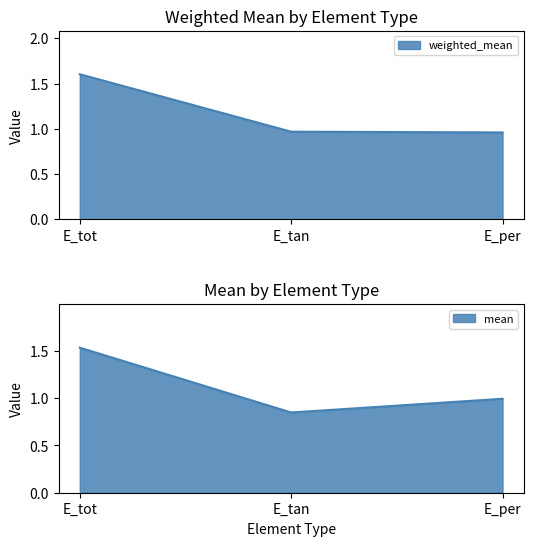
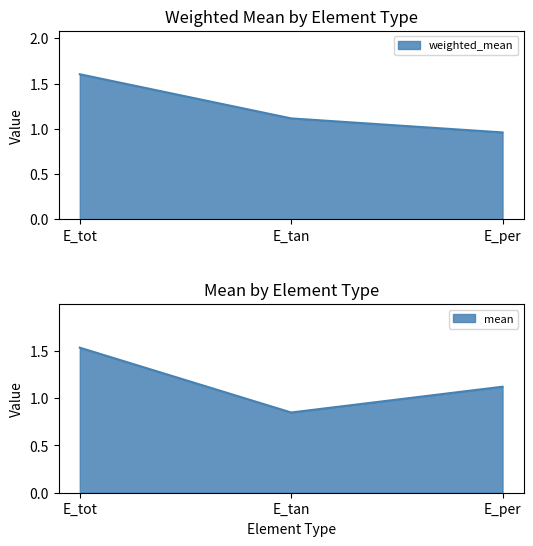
  {
    "Weighted Mean by Element Type": {
      "E_tot": 1.6,
-     "E_tan": 1.0,
+     "E_tan": 1.1,
      "E_per": 1.0
    },
    "Mean by Element Type": {
      "E_tot": 1.5,
      "E_tan": 0.8,
-     "E_per": 1.0
+     "E_per": 1.1
    }
  }
